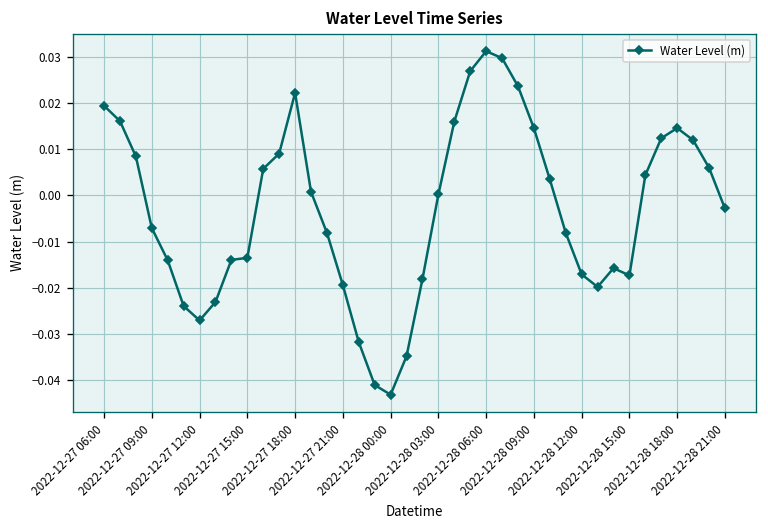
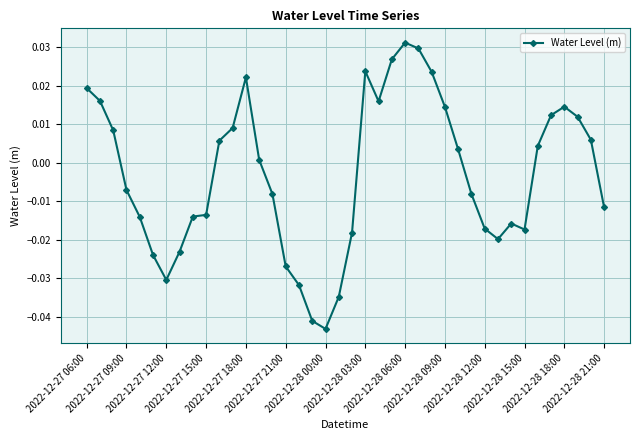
  {
    "2022-12-27 06:00": 0.019,
    "2022-12-27 09:00": -0.007,
-   "2022-12-27 12:00": -0.027,
+   "2022-12-27 12:00": -0.030,
    "2022-12-27 15:00": -0.014,
    "2022-12-27 18:00": 0.022,
-   "2022-12-27 21:00": -0.019,
+   "2022-12-27 21:00": -0.027,
    "2022-12-28 00:00": -0.043,
-   "2022-12-28 03:00": 0.000,
+   "2022-12-28 03:00": 0.024,
    "2022-12-28 06:00": 0.031,
    "2022-12-28 09:00": 0.015,
    "2022-12-28 12:00": -0.017,
    "2022-12-28 15:00": -0.017,
    "2022-12-28 18:00": 0.015,
-   "2022-12-28 21:00": -0.003
+   "2022-12-28 21:00": -0.012
  }
